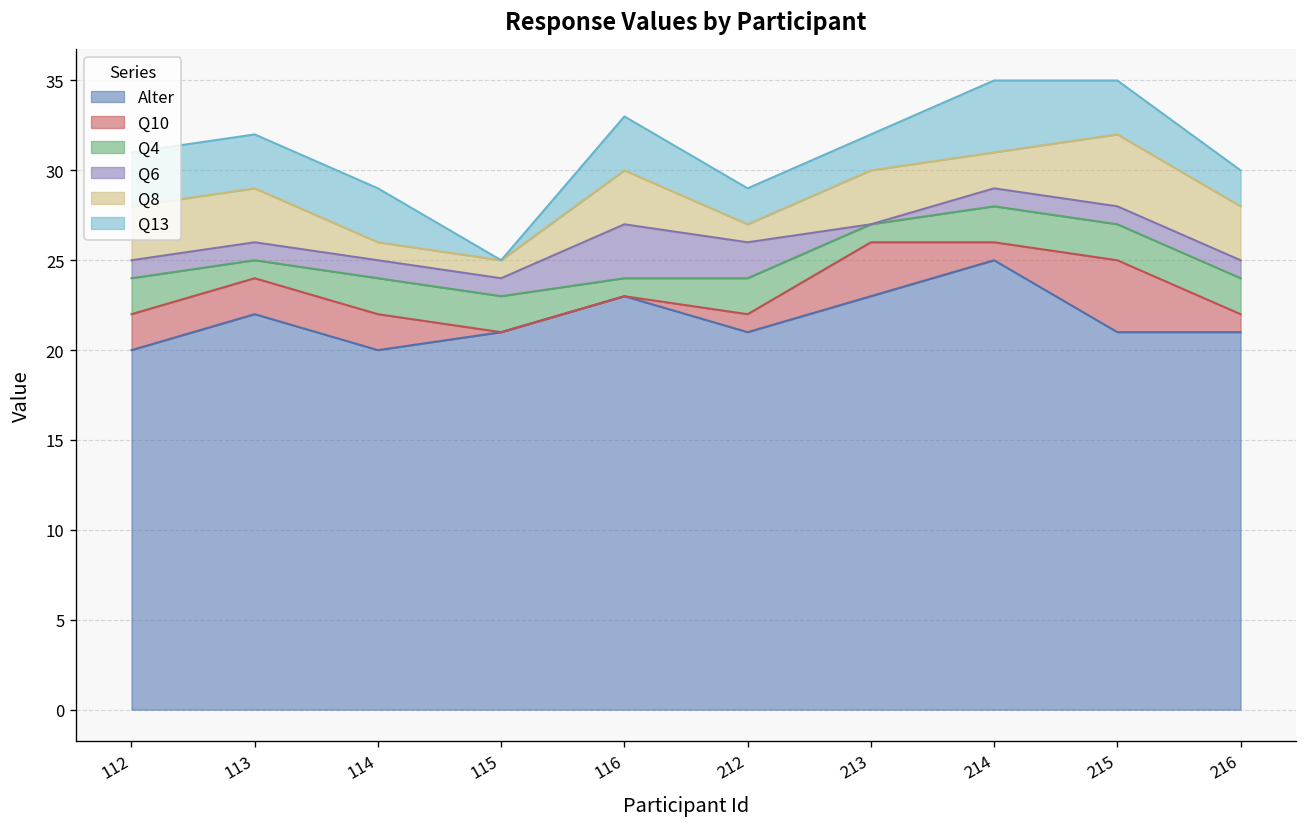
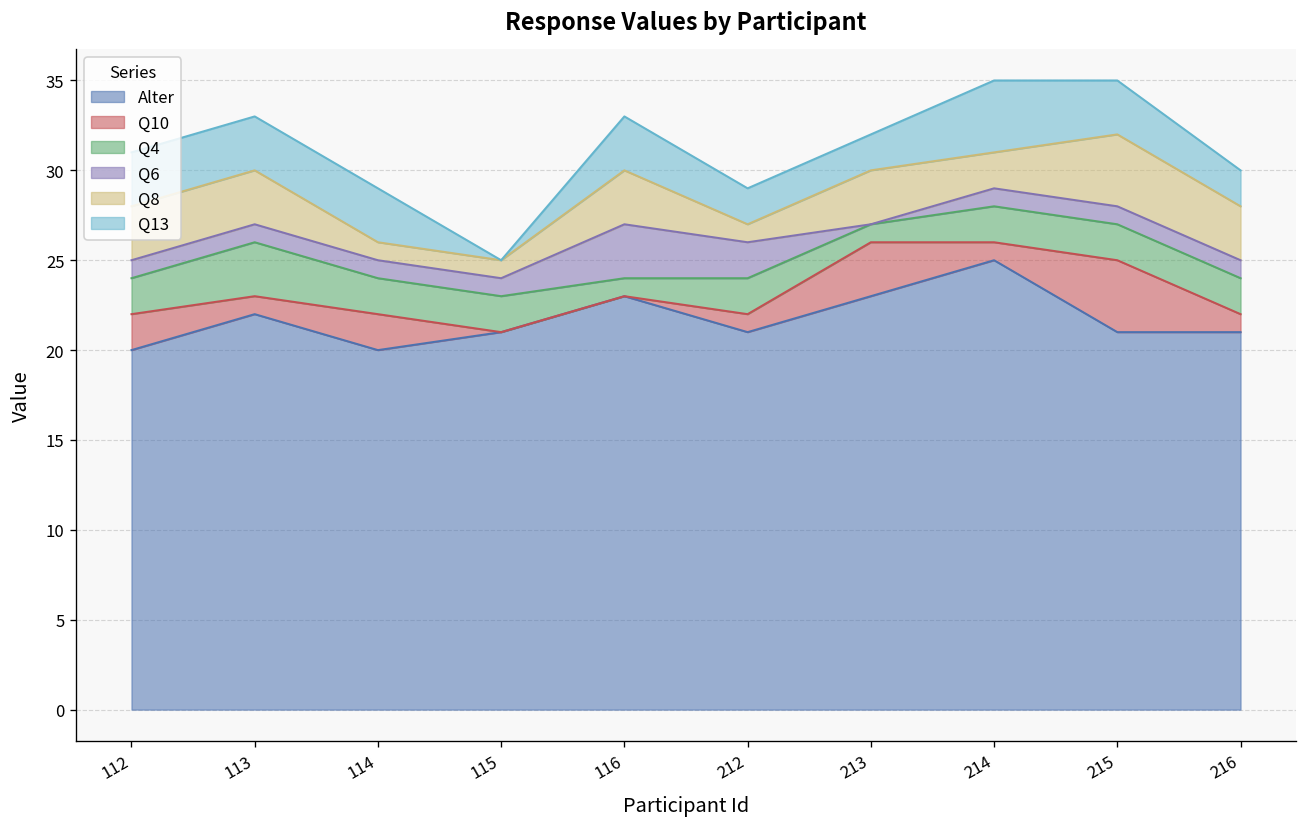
  {
    "Q10": {
      "112": 2,
-     "113": 2,
+     "113": 1,
      "114": 2,
      "212": 1,
      "213": 3,
      "214": 1,
      "215": 4,
      "216": 1
    },
    "Q4": {
      "112": 2,
-     "113": 1,
+     "113": 3,
      "114": 2,
      "115": 2,
      "116": 1,
      "212": 2,
      "214": 2,
      "215": 2,
      "216": 2
    },
    "Q8": {
      "113": 3,
      "114": 1,
      "116": 3,
      "212": 1,
      "213": 3,
      "214": 2,
      "215": 4,
      "216": 3
    },
    "Q13": {
      "113": 3,
      "114": 3,
      "116": 3,
      "212": 2,
      "213": 2,
      "214": 4,
      "215": 3,
      "216": 2
    }
  }
